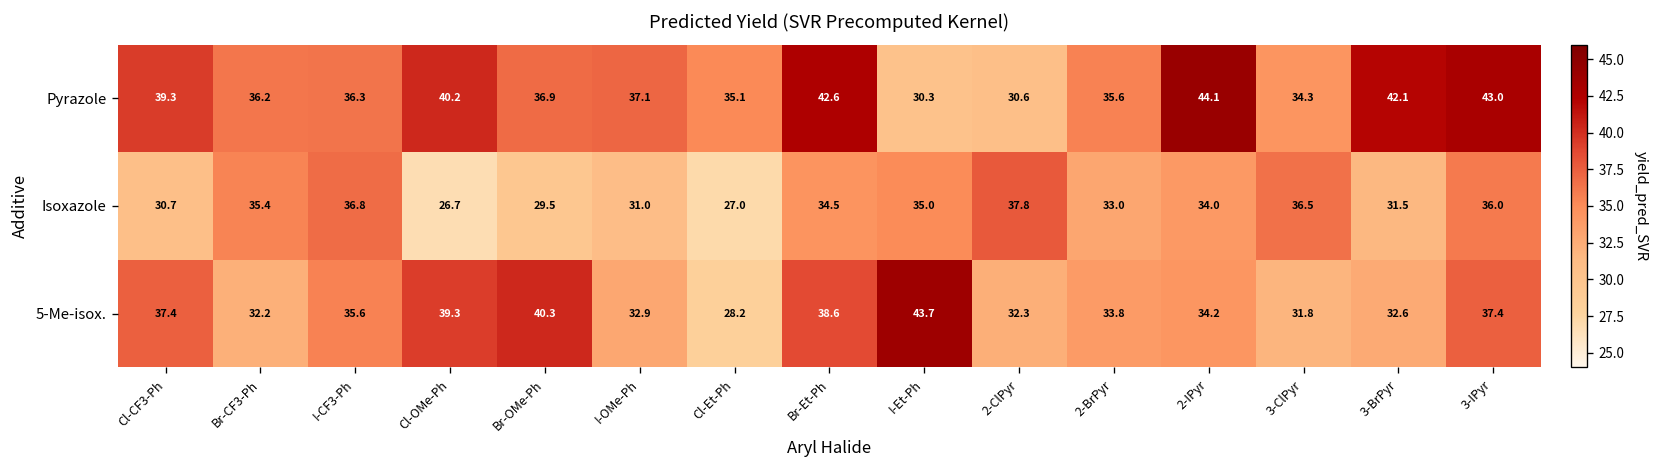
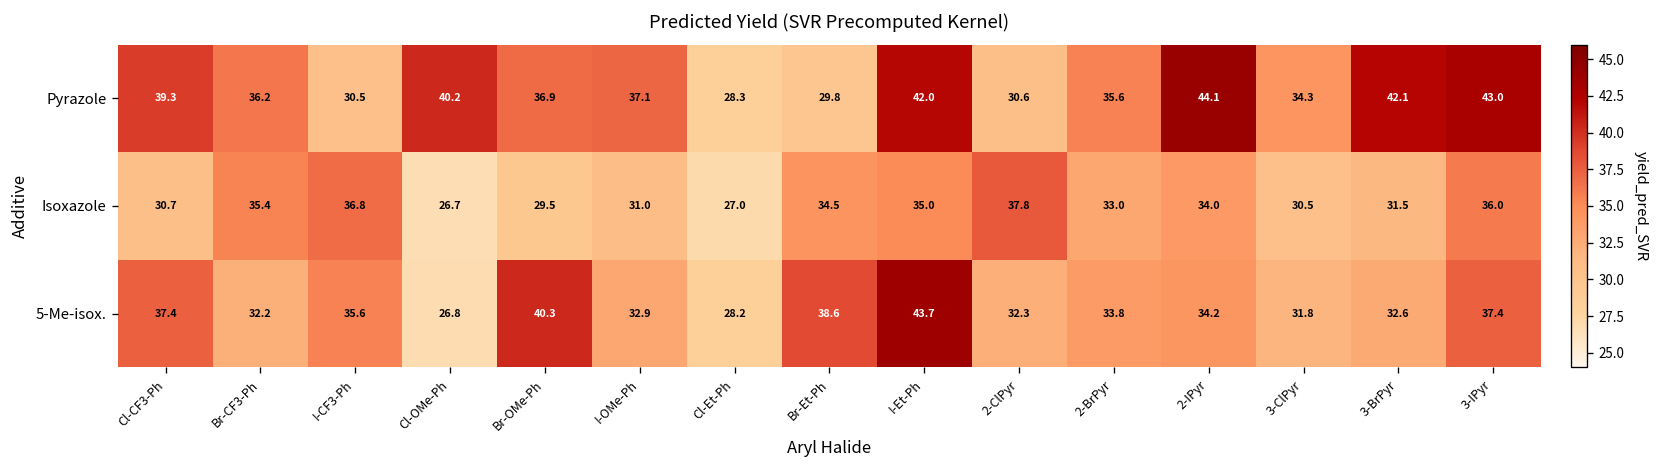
  {
    "Pyrazole": {
      "Cl-CF3-Ph": 39.3,
      "Br-CF3-Ph": 36.2,
-     "I-CF3-Ph": 36.3,
+     "I-CF3-Ph": 30.5,
      "Cl-OMe-Ph": 40.2,
      "Br-OMe-Ph": 36.9,
      "I-OMe-Ph": 37.1,
-     "Cl-Et-Ph": 35.1,
-     "Br-Et-Ph": 42.6,
-     "I-Et-Ph": 30.3,
+     "Cl-Et-Ph": 28.3,
+     "Br-Et-Ph": 29.8,
+     "I-Et-Ph": 42.0,
      "2-ClPyr": 30.6,
      "2-BrPyr": 35.6,
      "2-IPyr": 44.1,
      "3-ClPyr": 34.3,
      "3-BrPyr": 42.1,
      "3-IPyr": 43.0
    },
    "Isoxazole": {
      "Cl-CF3-Ph": 30.7,
      "Br-CF3-Ph": 35.4,
      "I-CF3-Ph": 36.8,
      "Cl-OMe-Ph": 26.7,
      "Br-OMe-Ph": 29.5,
      "I-OMe-Ph": 31.0,
      "Cl-Et-Ph": 27.0,
      "Br-Et-Ph": 34.5,
      "I-Et-Ph": 35.0,
      "2-ClPyr": 37.8,
      "2-BrPyr": 33.0,
      "2-IPyr": 34.0,
-     "3-ClPyr": 36.5,
+     "3-ClPyr": 30.5,
      "3-BrPyr": 31.5,
      "3-IPyr": 36.0
    },
    "5-Me-isox.": {
      "Cl-CF3-Ph": 37.4,
      "Br-CF3-Ph": 32.2,
      "I-CF3-Ph": 35.6,
-     "Cl-OMe-Ph": 39.3,
+     "Cl-OMe-Ph": 26.8,
      "Br-OMe-Ph": 40.3,
      "I-OMe-Ph": 32.9,
      "Cl-Et-Ph": 28.2,
      "Br-Et-Ph": 38.6,
      "I-Et-Ph": 43.7,
      "2-ClPyr": 32.3,
      "2-BrPyr": 33.8,
      "2-IPyr": 34.2,
      "3-ClPyr": 31.8,
      "3-BrPyr": 32.6,
      "3-IPyr": 37.4
    }
  }
